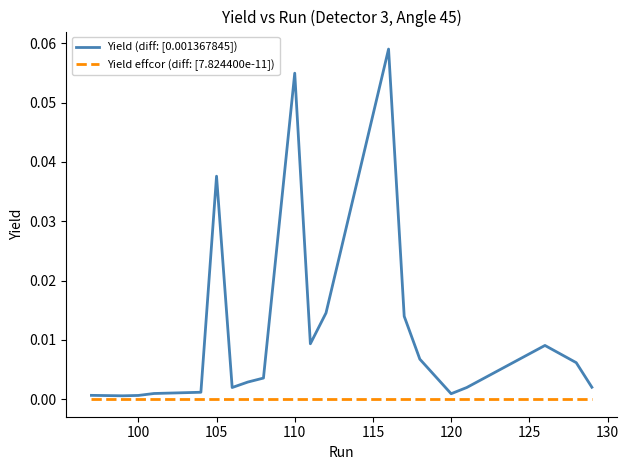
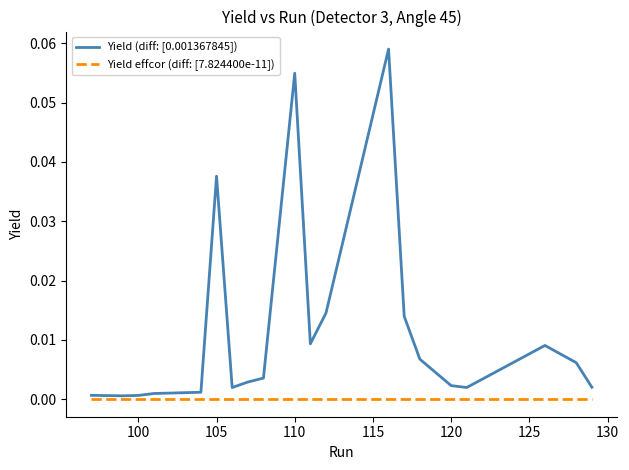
  {
    "Yield (diff: [0.001367845])": {
      "100": 0.001,
      "105": 0.038,
      "110": 0.055,
-     "120": 0.001
+     "120": 0.002
    },
    "Yield effcor (diff: [7.824400e-11])": {
      "100": 0.000,
      "105": 0.000,
      "110": 0.000,
      "120": 0.000
    }
  }
